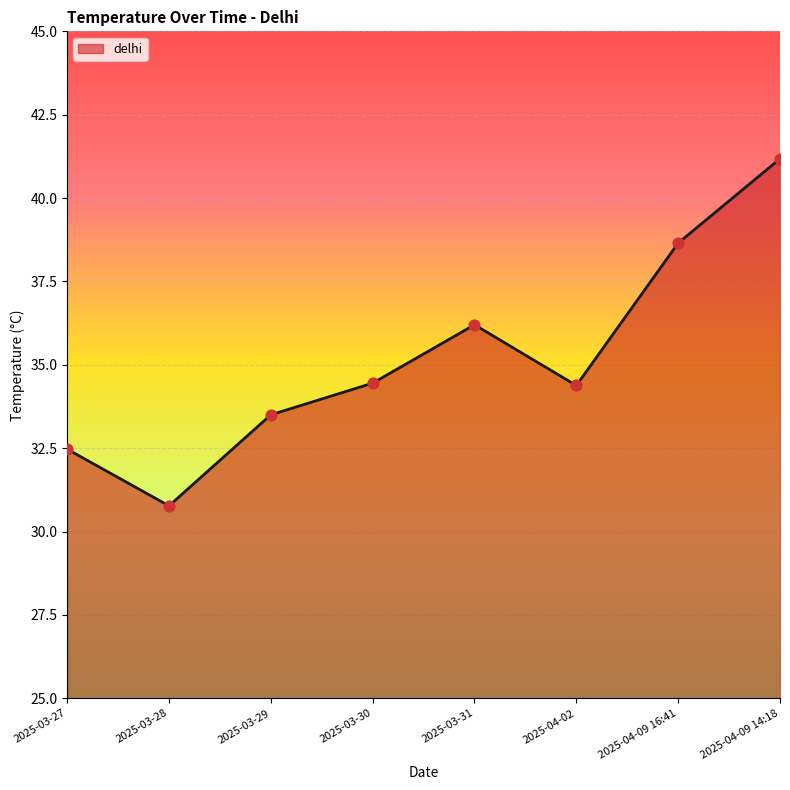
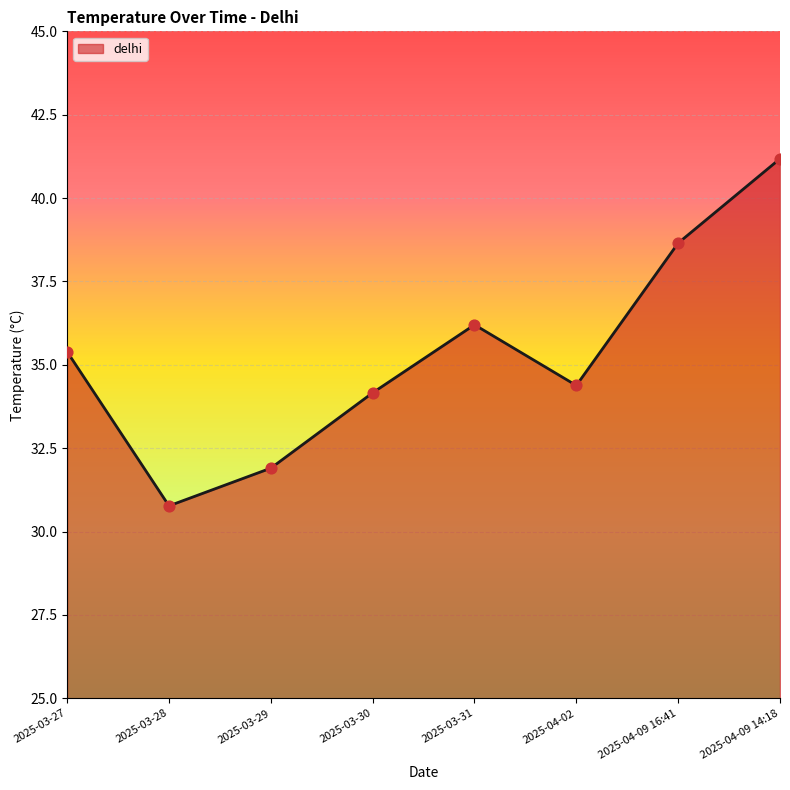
  {
-   "2025-03-27": 32.5,
+   "2025-03-27": 35.4,
    "2025-03-28": 30.8,
-   "2025-03-29": 33.5,
-   "2025-03-30": 34.5,
+   "2025-03-29": 31.9,
+   "2025-03-30": 34.2,
    "2025-03-31": 36.2,
    "2025-04-02": 34.4,
    "2025-04-09 16:41": 38.7,
    "2025-04-09 14:18": 41.2
  }
